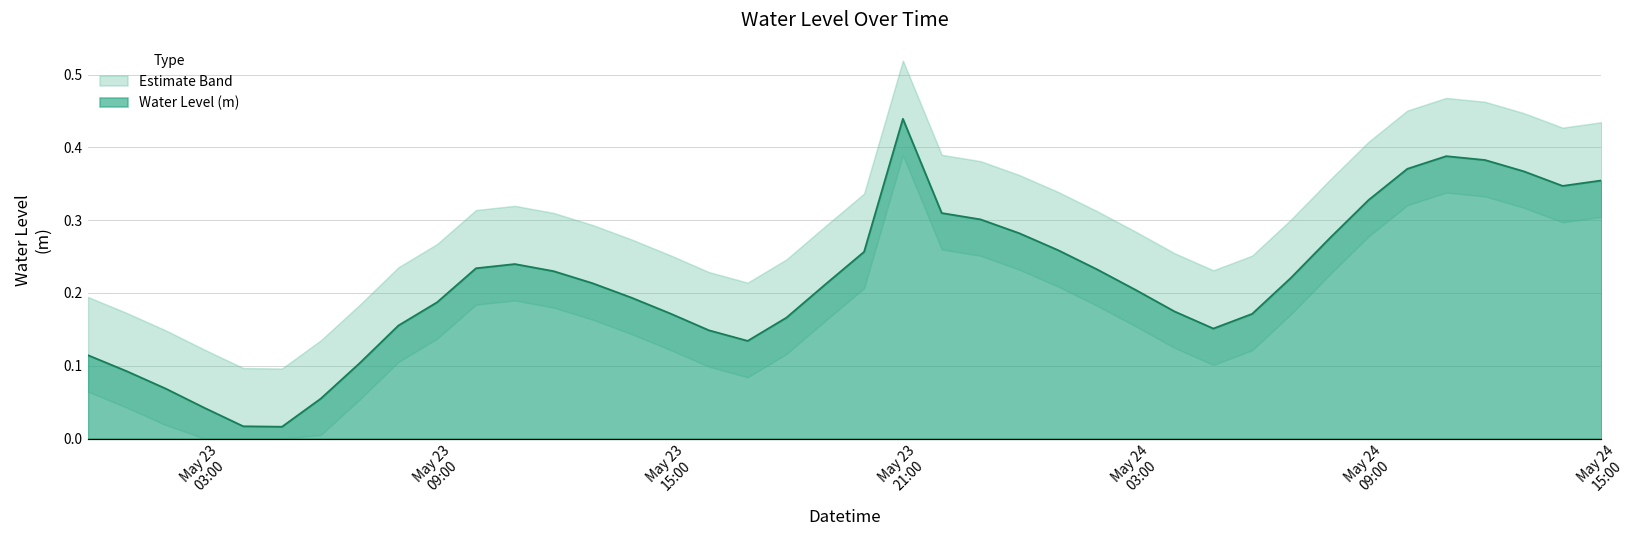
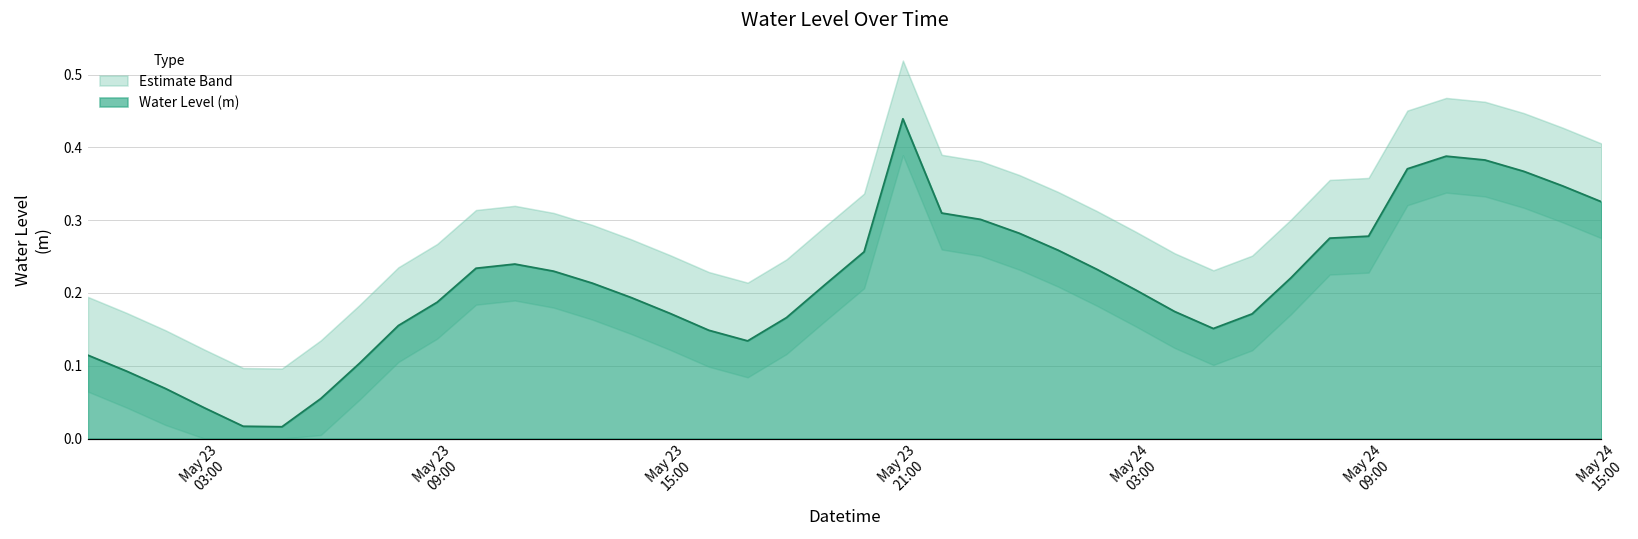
  {
    "Estimate Band": {
      "May 23 03:00": 0.12
    },
    "Water Level (m)": {
      "May 23 03:00": 0.04,
      "May 23 09:00": 0.19,
      "May 23 15:00": 0.17,
      "May 23 21:00": 0.44,
      "May 24 03:00": 0.20,
-     "May 24 09:00": 0.33,
-     "May 24 15:00": 0.35
+     "May 24 09:00": 0.28,
+     "May 24 15:00": 0.33
    }
  }
